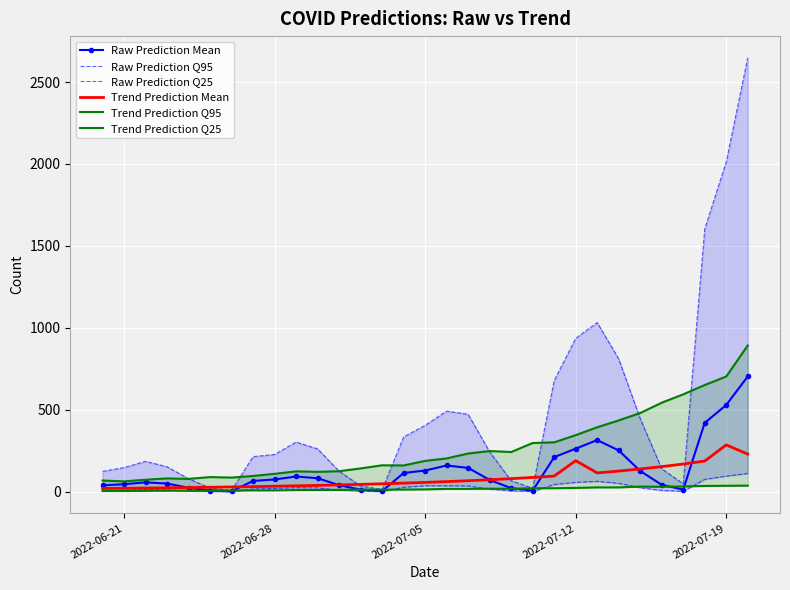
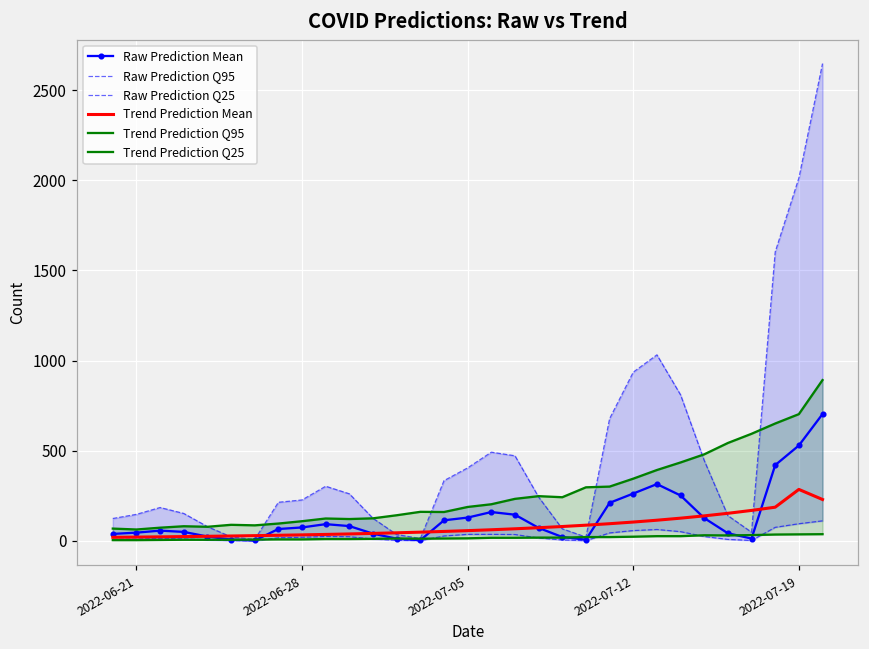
  {
    "Trend Prediction Mean": {
      "2022-07-05": 60,
-     "2022-07-12": 190,
+     "2022-07-12": 100,
      "2022-07-19": 290
    }
  }
